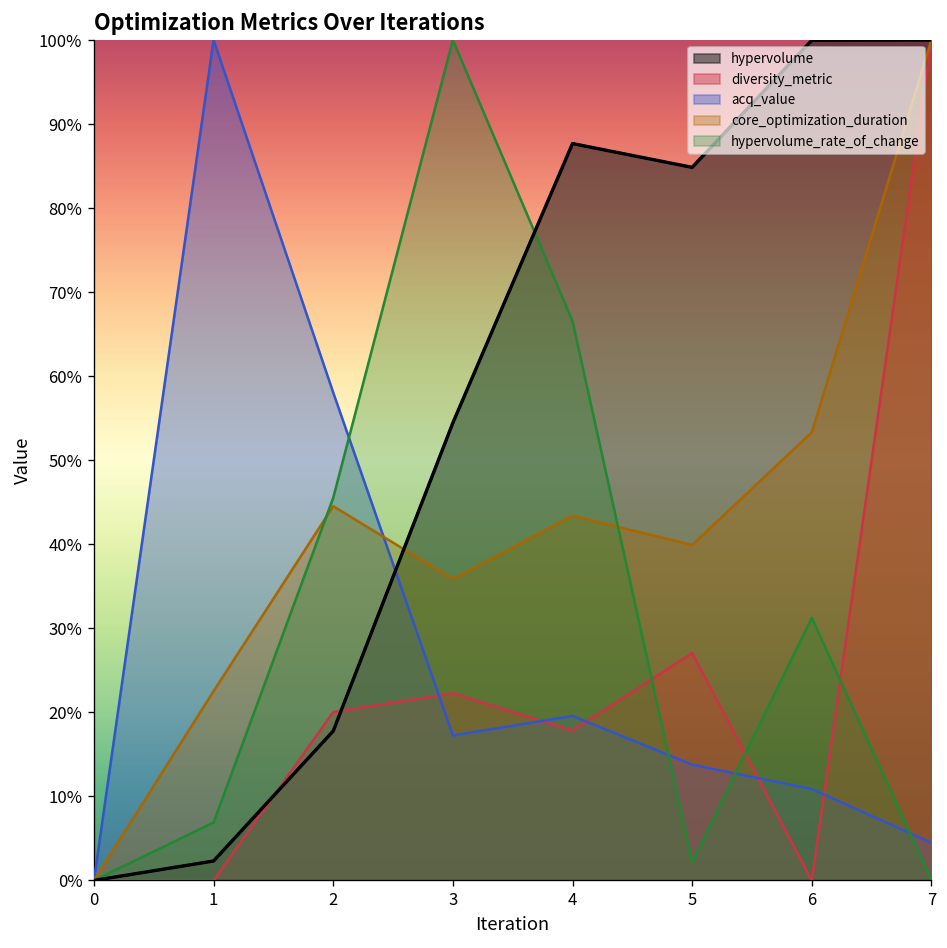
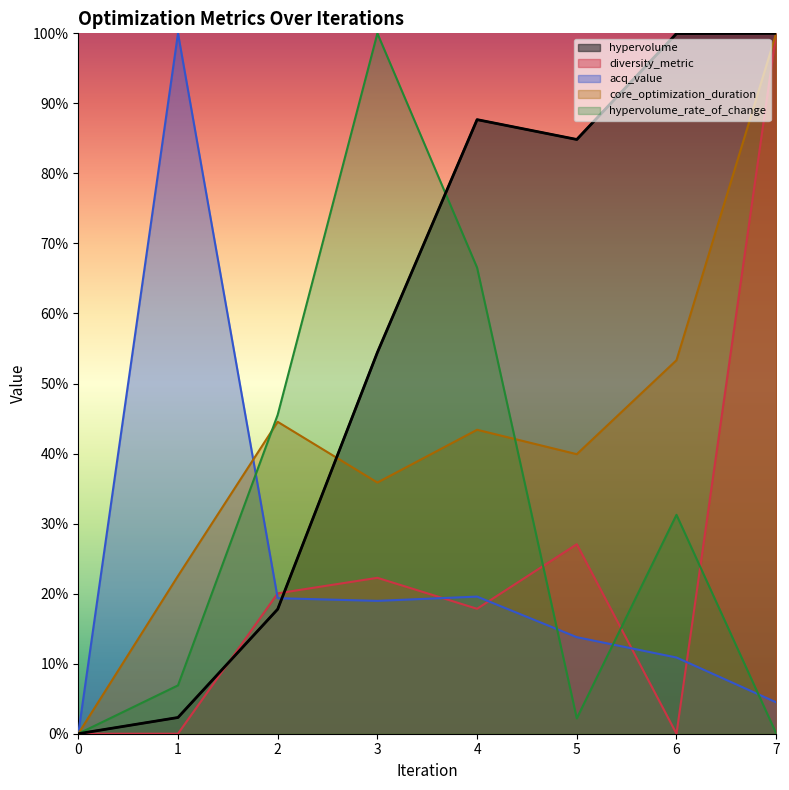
  {
    "hypervolume": {
      "1": "2%",
      "2": "18%",
      "3": "54%",
      "4": "88%",
      "5": "85%",
      "6": "100%"
    },
    "acq_value": {
      "1": "100%",
-     "2": "58%",
-     "3": "17%",
+     "2": "19%",
+     "3": "19%",
      "4": "20%",
      "5": "14%",
      "6": "11%",
      "7": "4%"
    },
    "hypervolume_rate_of_change": {
      "1": "7%",
      "2": "46%",
      "3": "100%",
      "4": "67%",
      "5": "2%",
      "6": "31%",
      "7": "0%"
    }
  }
